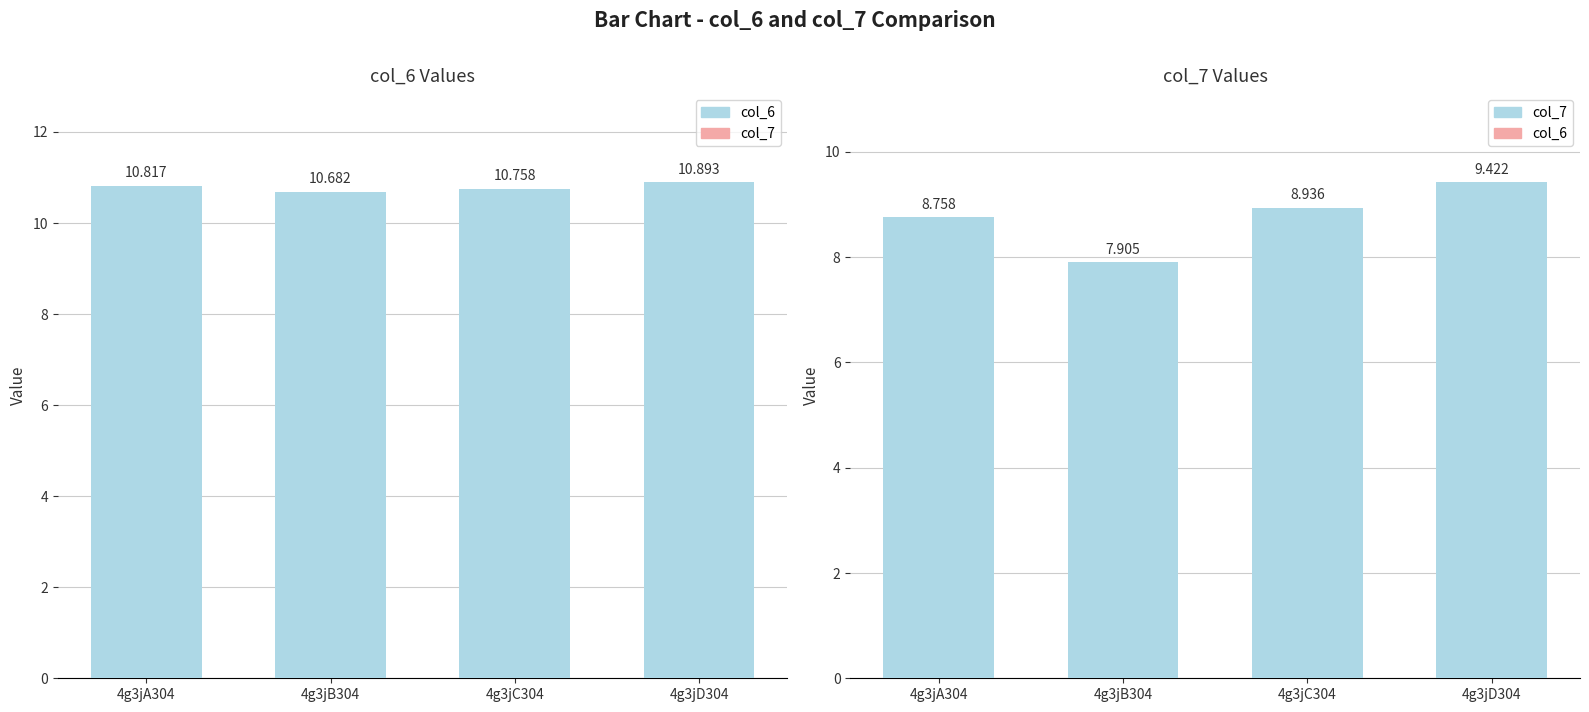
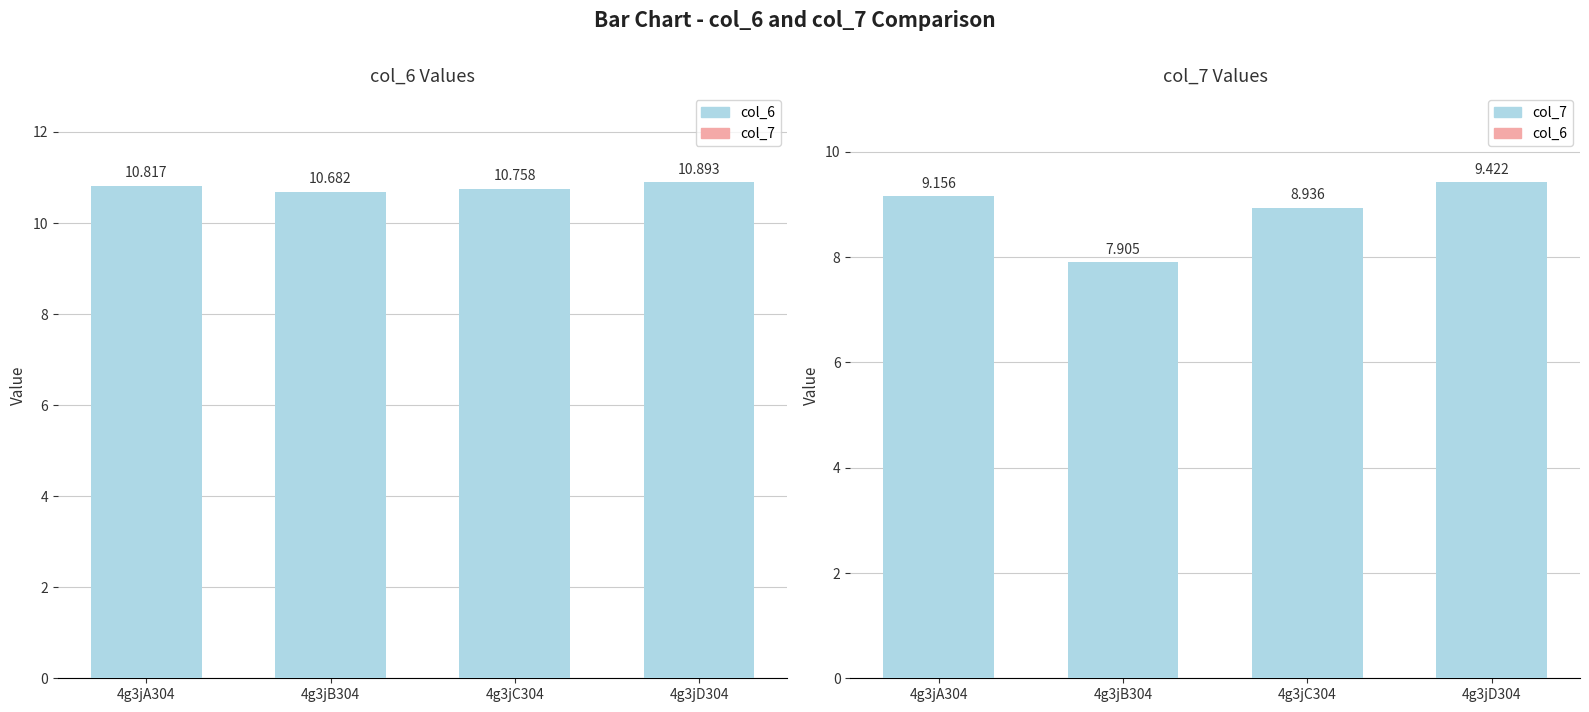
  {
    "col_7 Values": {
      "col_7": {
-       "4g3jA304": 8.758,
+       "4g3jA304": 9.156,
        "4g3jB304": 7.905,
        "4g3jC304": 8.936,
        "4g3jD304": 9.422
      }
    }
  }
